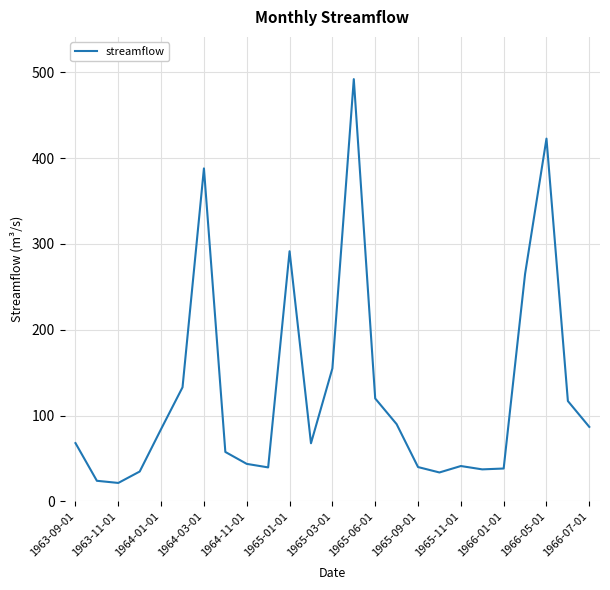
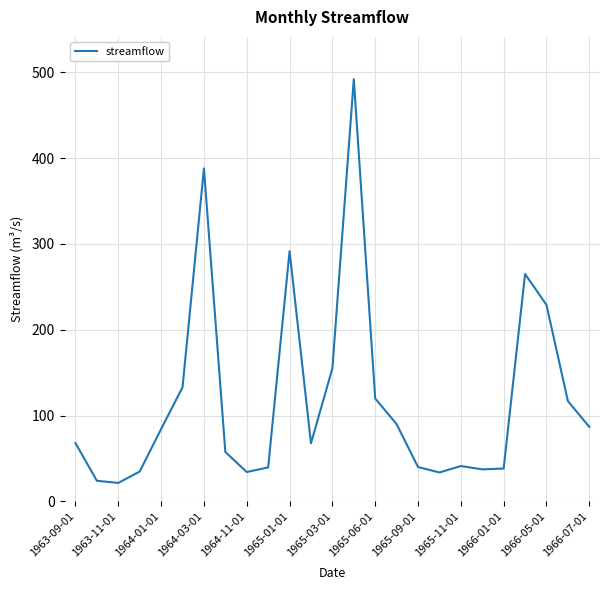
  {
    "1963-09-01": 70,
    "1963-11-01": 20,
    "1964-01-01": 80,
    "1964-03-01": 390,
-   "1964-11-01": 40,
+   "1964-11-01": 30,
    "1965-01-01": 290,
    "1965-03-01": 160,
    "1965-06-01": 120,
    "1965-09-01": 40,
    "1965-11-01": 40,
    "1966-01-01": 40,
-   "1966-05-01": 420,
+   "1966-05-01": 230,
    "1966-07-01": 90
  }
